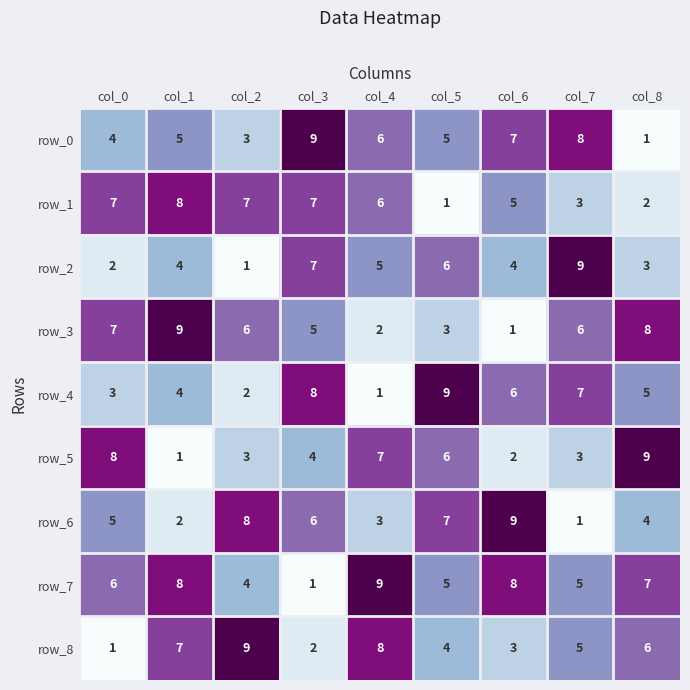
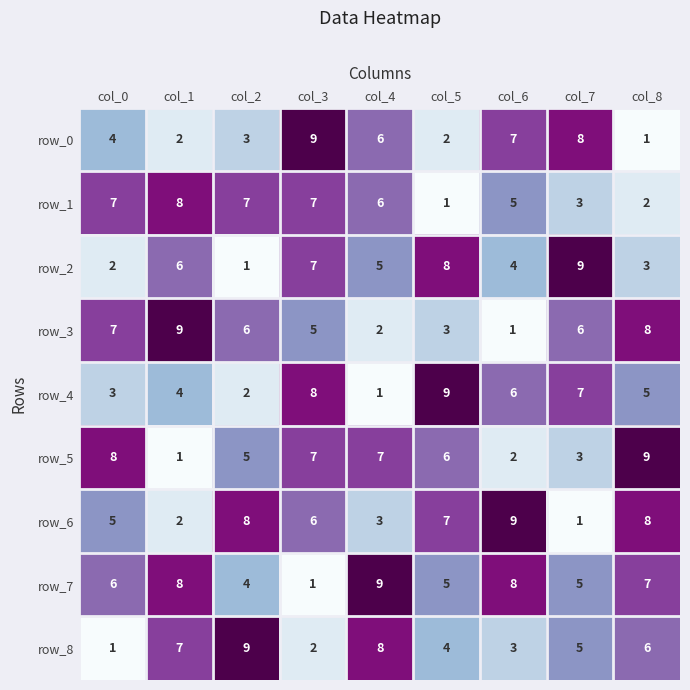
  {
    "row_0": {
      "col_0": 4,
-     "col_1": 5,
+     "col_1": 2,
      "col_2": 3,
      "col_3": 9,
      "col_4": 6,
-     "col_5": 5,
+     "col_5": 2,
      "col_6": 7,
      "col_7": 8,
      "col_8": 1
    },
    "row_1": {
      "col_0": 7,
      "col_1": 8,
      "col_2": 7,
      "col_3": 7,
      "col_4": 6,
      "col_5": 1,
      "col_6": 5,
      "col_7": 3,
      "col_8": 2
    },
    "row_2": {
      "col_0": 2,
-     "col_1": 4,
+     "col_1": 6,
      "col_2": 1,
      "col_3": 7,
      "col_4": 5,
-     "col_5": 6,
+     "col_5": 8,
      "col_6": 4,
      "col_7": 9,
      "col_8": 3
    },
    "row_3": {
      "col_0": 7,
      "col_1": 9,
      "col_2": 6,
      "col_3": 5,
      "col_4": 2,
      "col_5": 3,
      "col_6": 1,
      "col_7": 6,
      "col_8": 8
    },
    "row_4": {
      "col_0": 3,
      "col_1": 4,
      "col_2": 2,
      "col_3": 8,
      "col_4": 1,
      "col_5": 9,
      "col_6": 6,
      "col_7": 7,
      "col_8": 5
    },
    "row_5": {
      "col_0": 8,
      "col_1": 1,
-     "col_2": 3,
-     "col_3": 4,
+     "col_2": 5,
+     "col_3": 7,
      "col_4": 7,
      "col_5": 6,
      "col_6": 2,
      "col_7": 3,
      "col_8": 9
    },
    "row_6": {
      "col_0": 5,
      "col_1": 2,
      "col_2": 8,
      "col_3": 6,
      "col_4": 3,
      "col_5": 7,
      "col_6": 9,
      "col_7": 1,
-     "col_8": 4
+     "col_8": 8
    },
    "row_7": {
      "col_0": 6,
      "col_1": 8,
      "col_2": 4,
      "col_3": 1,
      "col_4": 9,
      "col_5": 5,
      "col_6": 8,
      "col_7": 5,
      "col_8": 7
    },
    "row_8": {
      "col_0": 1,
      "col_1": 7,
      "col_2": 9,
      "col_3": 2,
      "col_4": 8,
      "col_5": 4,
      "col_6": 3,
      "col_7": 5,
      "col_8": 6
    }
  }
